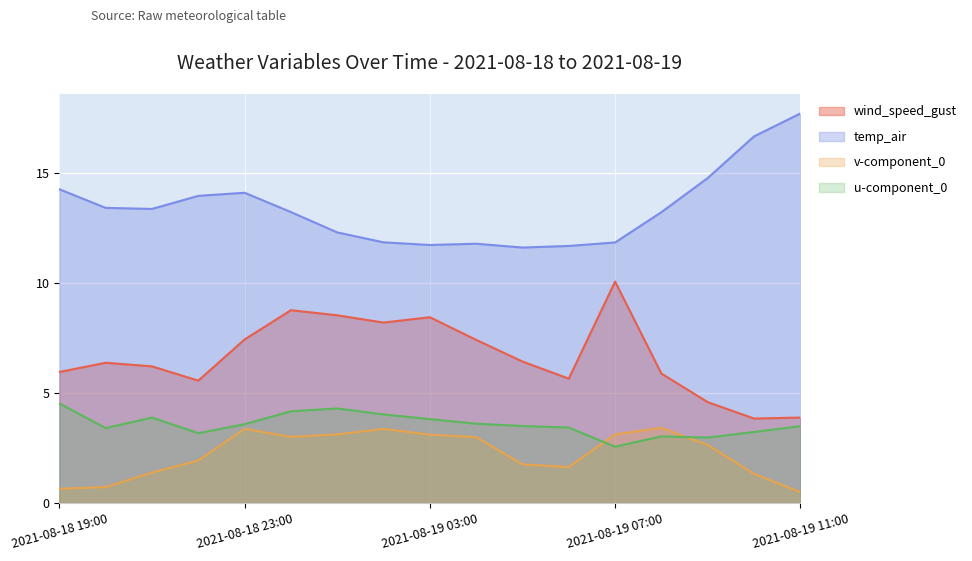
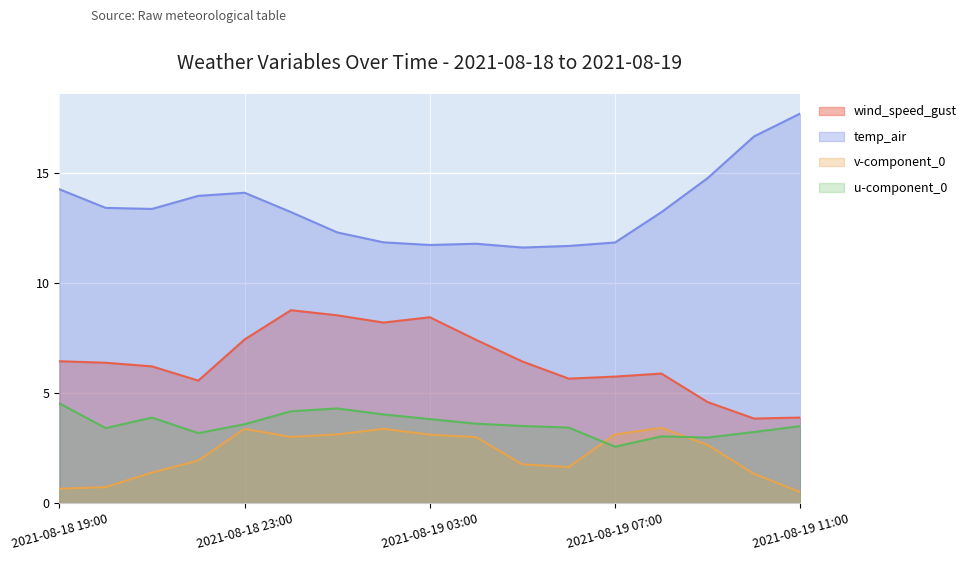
  {
    "wind_speed_gust": {
-     "2021-08-18 19:00": 6.0,
+     "2021-08-18 19:00": 6.5,
      "2021-08-18 23:00": 7.4,
      "2021-08-19 03:00": 8.5,
-     "2021-08-19 07:00": 10.1,
+     "2021-08-19 07:00": 5.8,
      "2021-08-19 11:00": 3.9
    }
  }
